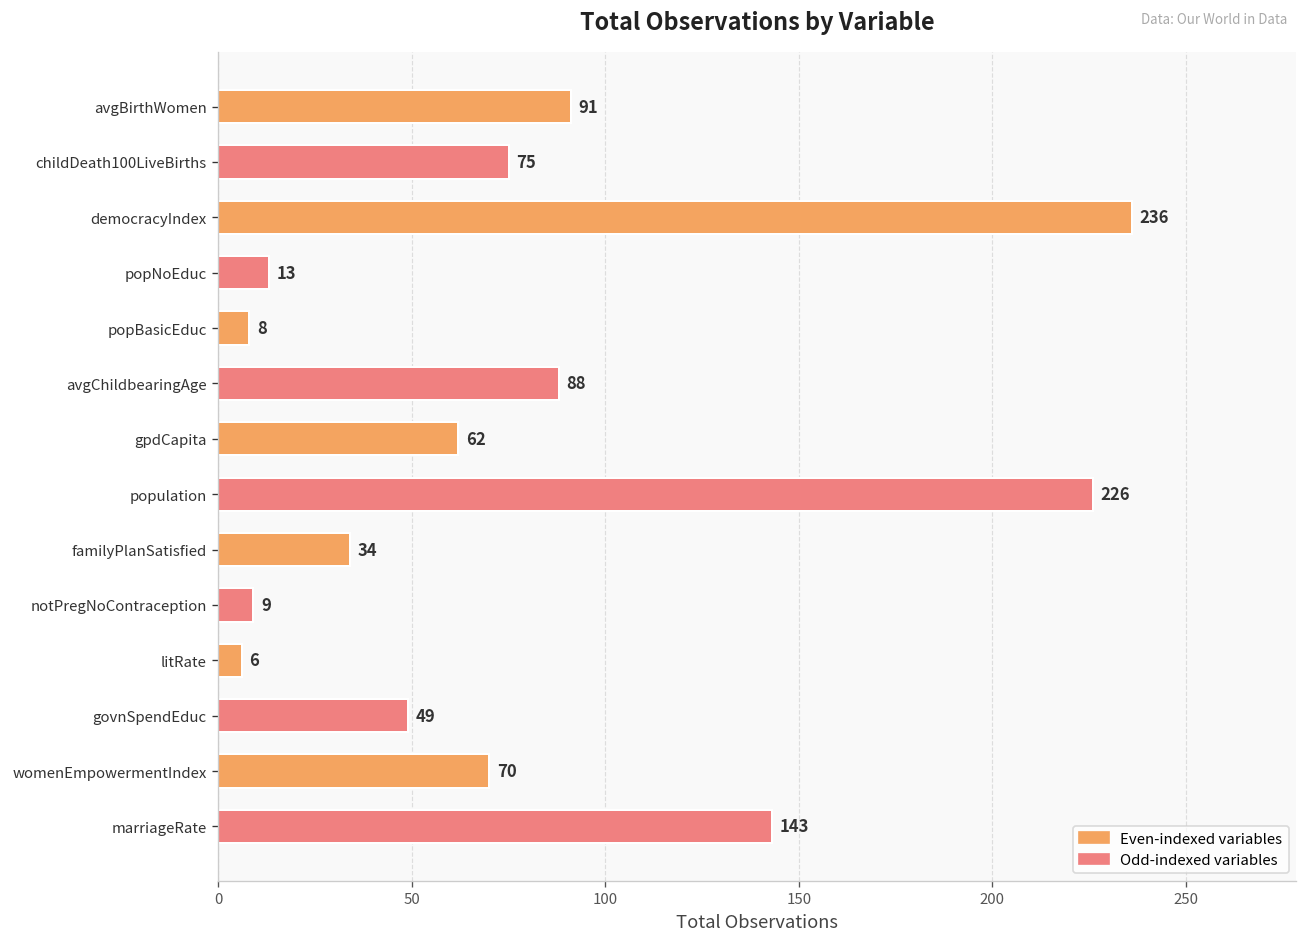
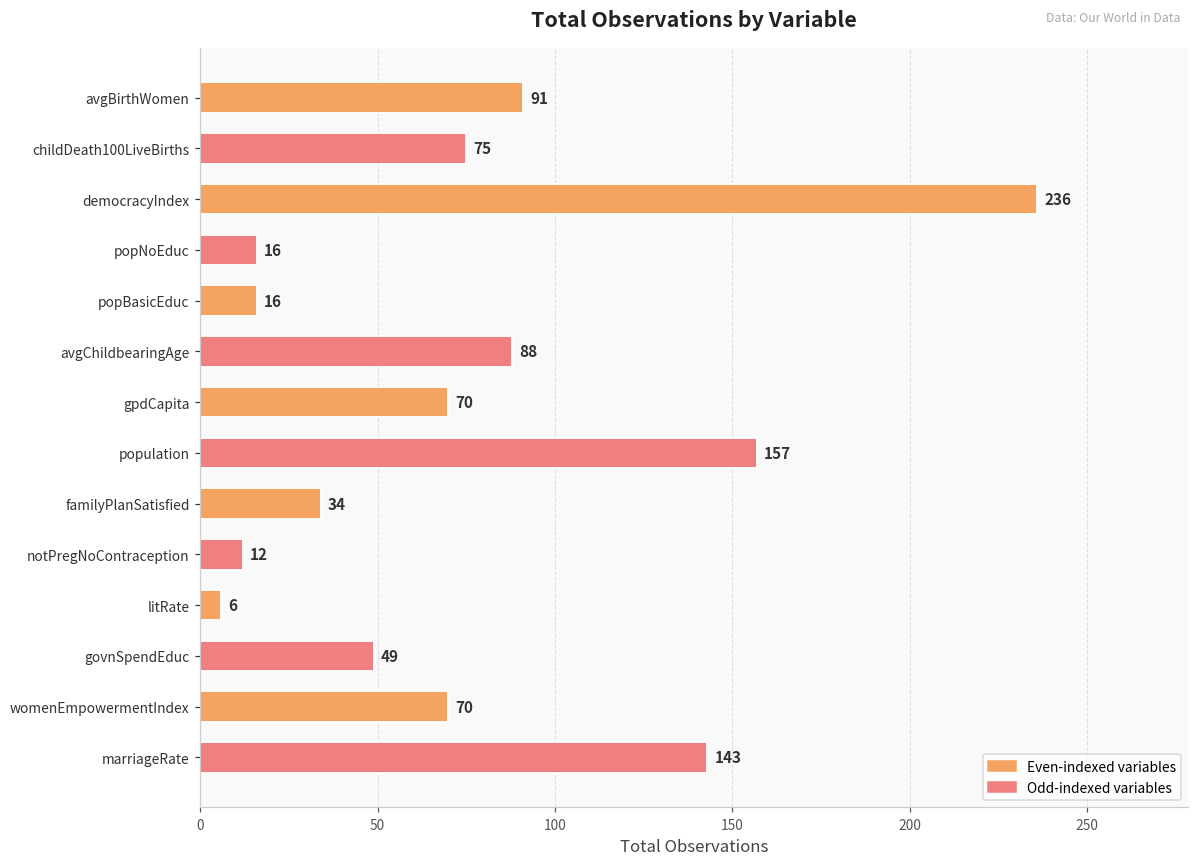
  {
    "avgBirthWomen": 91,
    "childDeath100LiveBirths": 75,
    "democracyIndex": 236,
-   "popNoEduc": 13,
-   "popBasicEduc": 8,
+   "popNoEduc": 16,
+   "popBasicEduc": 16,
    "avgChildbearingAge": 88,
-   "gpdCapita": 62,
-   "population": 226,
+   "gpdCapita": 70,
+   "population": 157,
    "familyPlanSatisfied": 34,
-   "notPregNoContraception": 9,
+   "notPregNoContraception": 12,
    "litRate": 6,
    "govnSpendEduc": 49,
    "womenEmpowermentIndex": 70,
    "marriageRate": 143
  }
